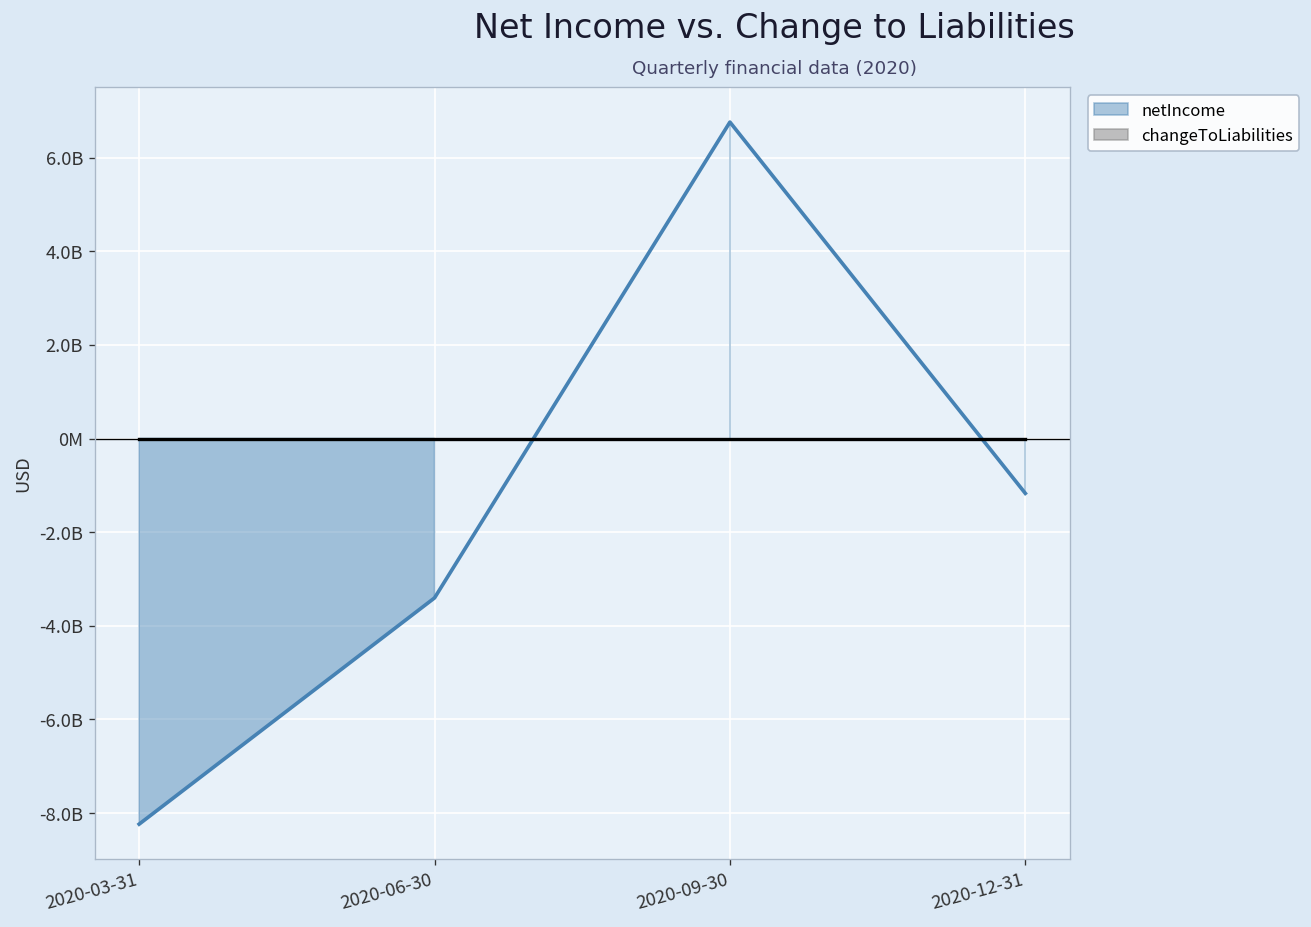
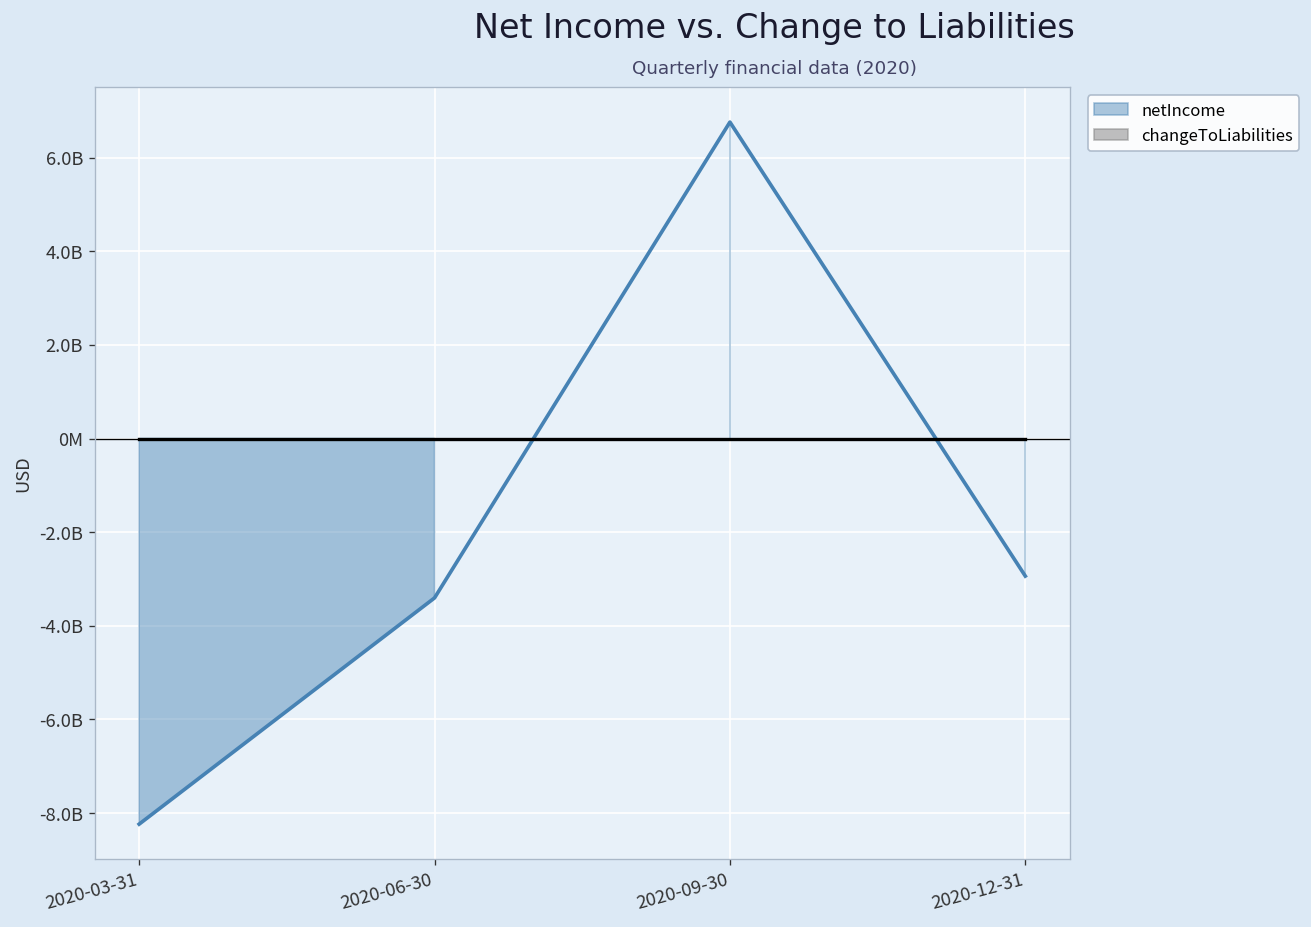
  {
    "netIncome": {
      "2020-03-31": -8200000000,
      "2020-06-30": -3400000000,
      "2020-09-30": 6800000000,
-     "2020-12-31": -1200000000
+     "2020-12-31": -2900000000
    },
    "changeToLiabilities": {
      "2020-03-31": 0,
      "2020-06-30": 0,
      "2020-09-30": 0,
      "2020-12-31": 0
    }
  }
